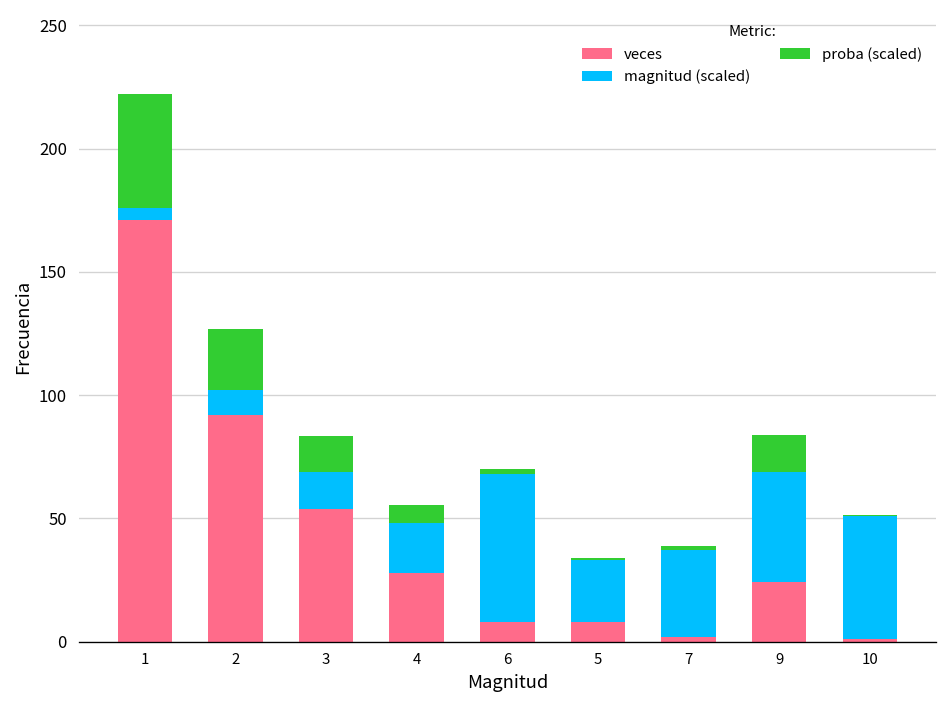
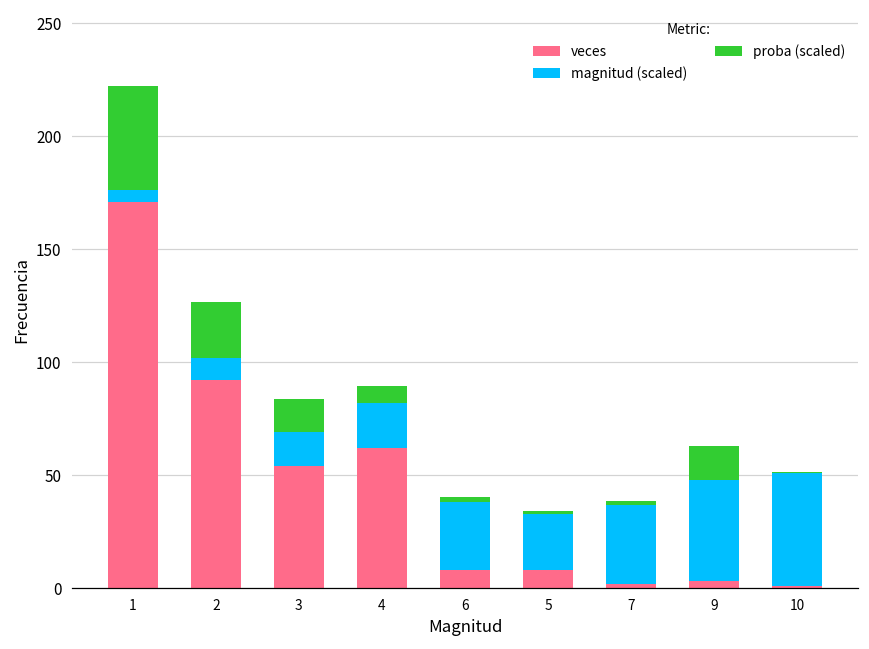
  {
    "veces": {
      "1": 171,
      "2": 92,
      "3": 54,
-     "4": 28,
+     "4": 62,
      "6": 8,
      "5": 8,
      "7": 2,
-     "9": 24
+     "9": 3
    },
    "magnitud (scaled)": {
      "1": 5,
      "2": 10,
      "3": 15,
      "4": 20,
-     "6": 60,
+     "6": 30,
      "5": 25,
      "7": 35,
      "9": 45,
      "10": 50
    },
    "proba (scaled)": {
      "1": 46,
      "2": 25,
      "3": 15,
      "4": 8,
      "6": 2,
      "7": 2,
      "9": 15
    }
  }
